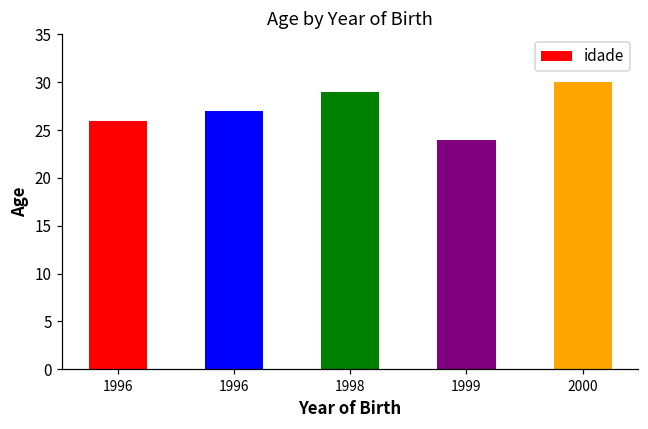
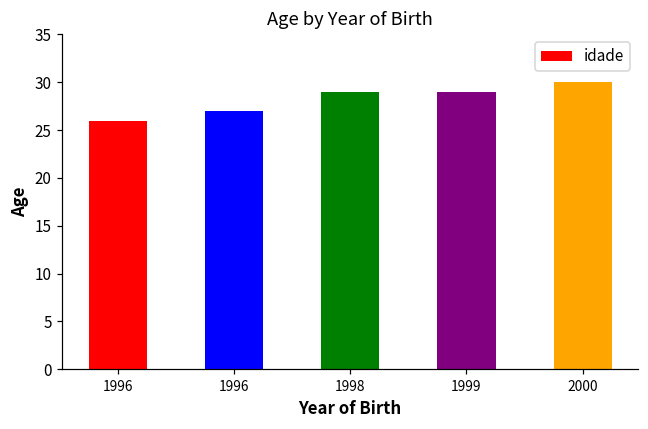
  {
    "1998": 29,
-   "1999": 24,
+   "1999": 29,
    "2000": 30
  }
